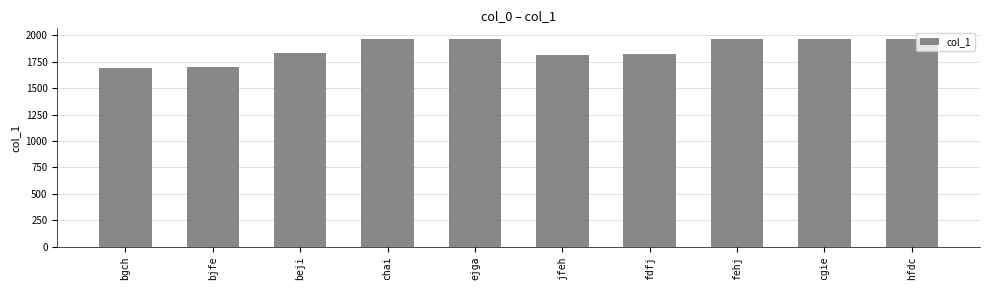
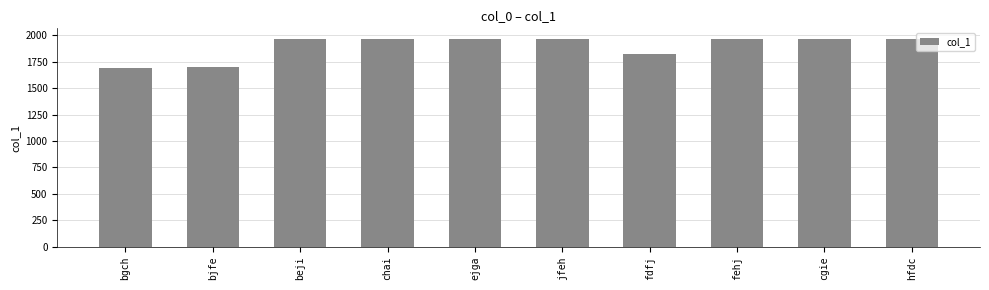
  {
    "bgch": 1690,
    "bjfe": 1700,
-   "beji": 1830,
+   "beji": 1960,
    "chai": 1960,
    "ejga": 1960,
-   "jfeh": 1820,
+   "jfeh": 1960,
    "fdfj": 1820,
    "fehj": 1970,
    "cgie": 1970,
    "hfdc": 1970
  }
